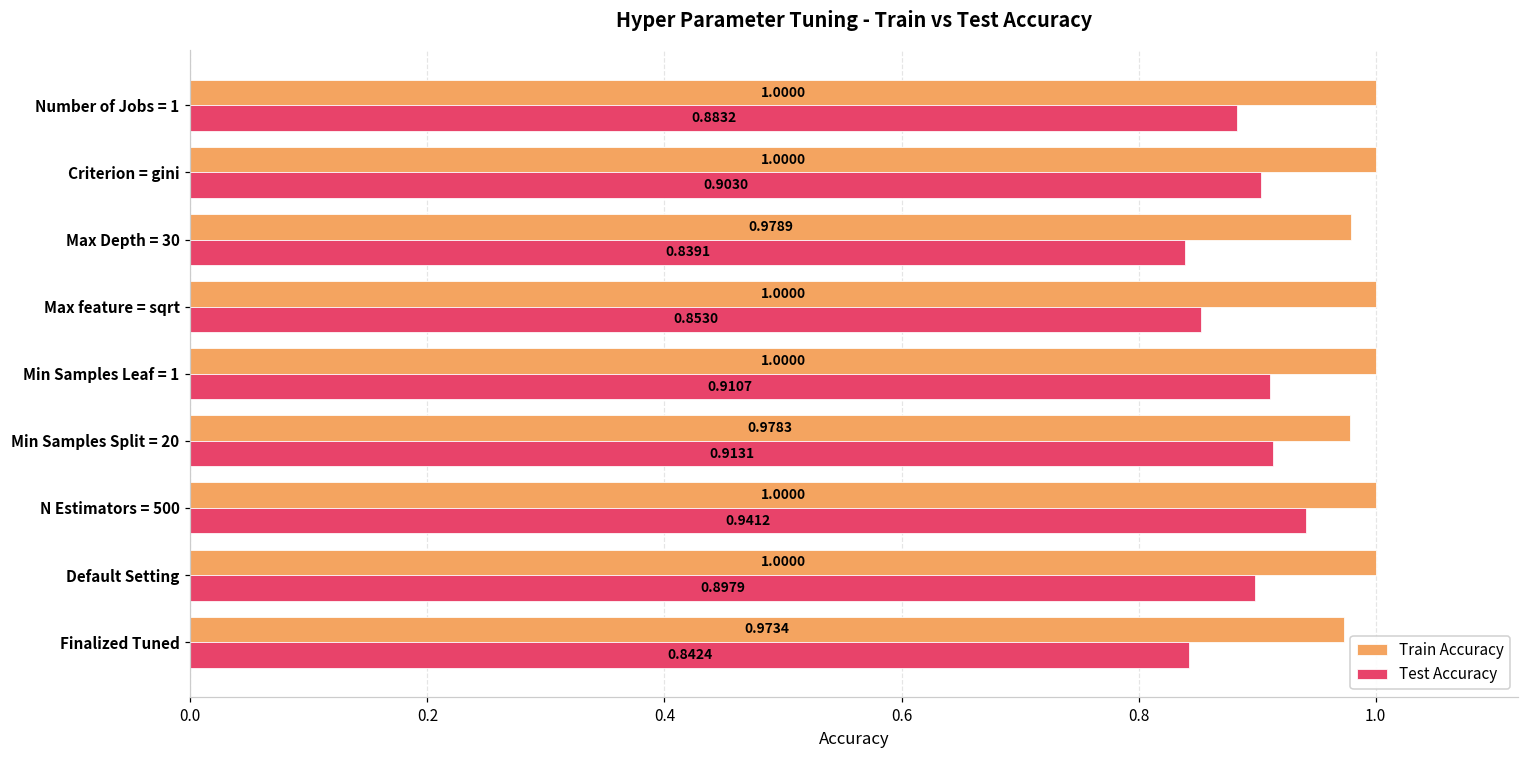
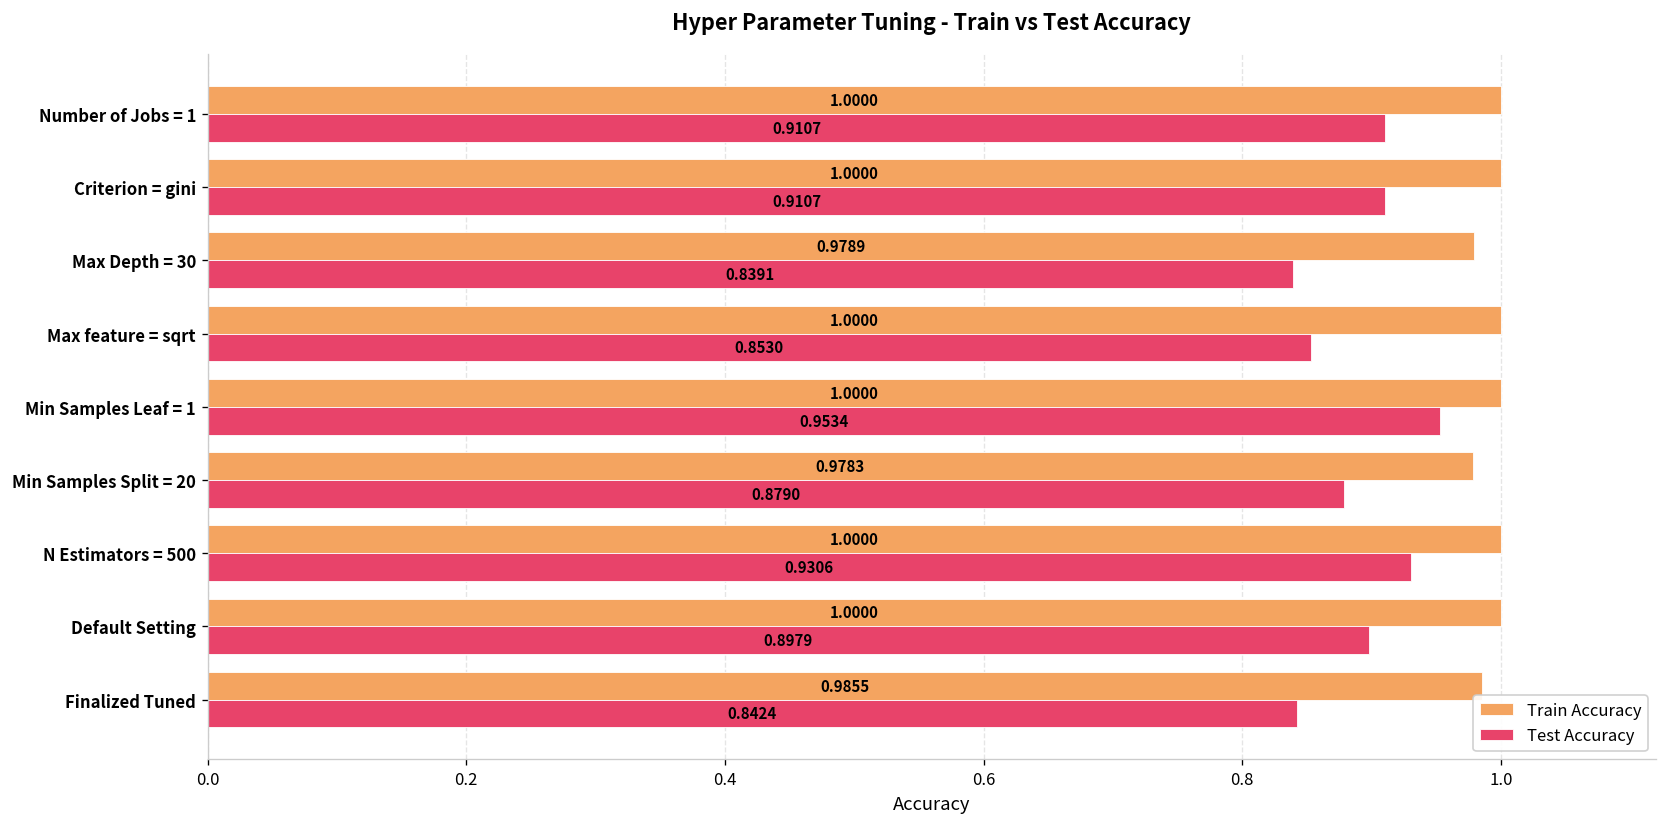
  {
    "Train Accuracy": {
      "Number of Jobs = 1": 1.0000,
      "Criterion = gini": 1.0000,
      "Max Depth = 30": 0.9789,
      "Max feature = sqrt": 1.0000,
      "Min Samples Leaf = 1": 1.0000,
      "Min Samples Split = 20": 0.9783,
      "N Estimators = 500": 1.0000,
      "Default Setting": 1.0000,
-     "Finalized Tuned": 0.9734
+     "Finalized Tuned": 0.9855
    },
    "Test Accuracy": {
-     "Number of Jobs = 1": 0.8832,
-     "Criterion = gini": 0.9030,
+     "Number of Jobs = 1": 0.9107,
+     "Criterion = gini": 0.9107,
      "Max Depth = 30": 0.8391,
      "Max feature = sqrt": 0.8530,
-     "Min Samples Leaf = 1": 0.9107,
-     "Min Samples Split = 20": 0.9131,
-     "N Estimators = 500": 0.9412,
+     "Min Samples Leaf = 1": 0.9534,
+     "Min Samples Split = 20": 0.8790,
+     "N Estimators = 500": 0.9306,
      "Default Setting": 0.8979,
      "Finalized Tuned": 0.8424
    }
  }
